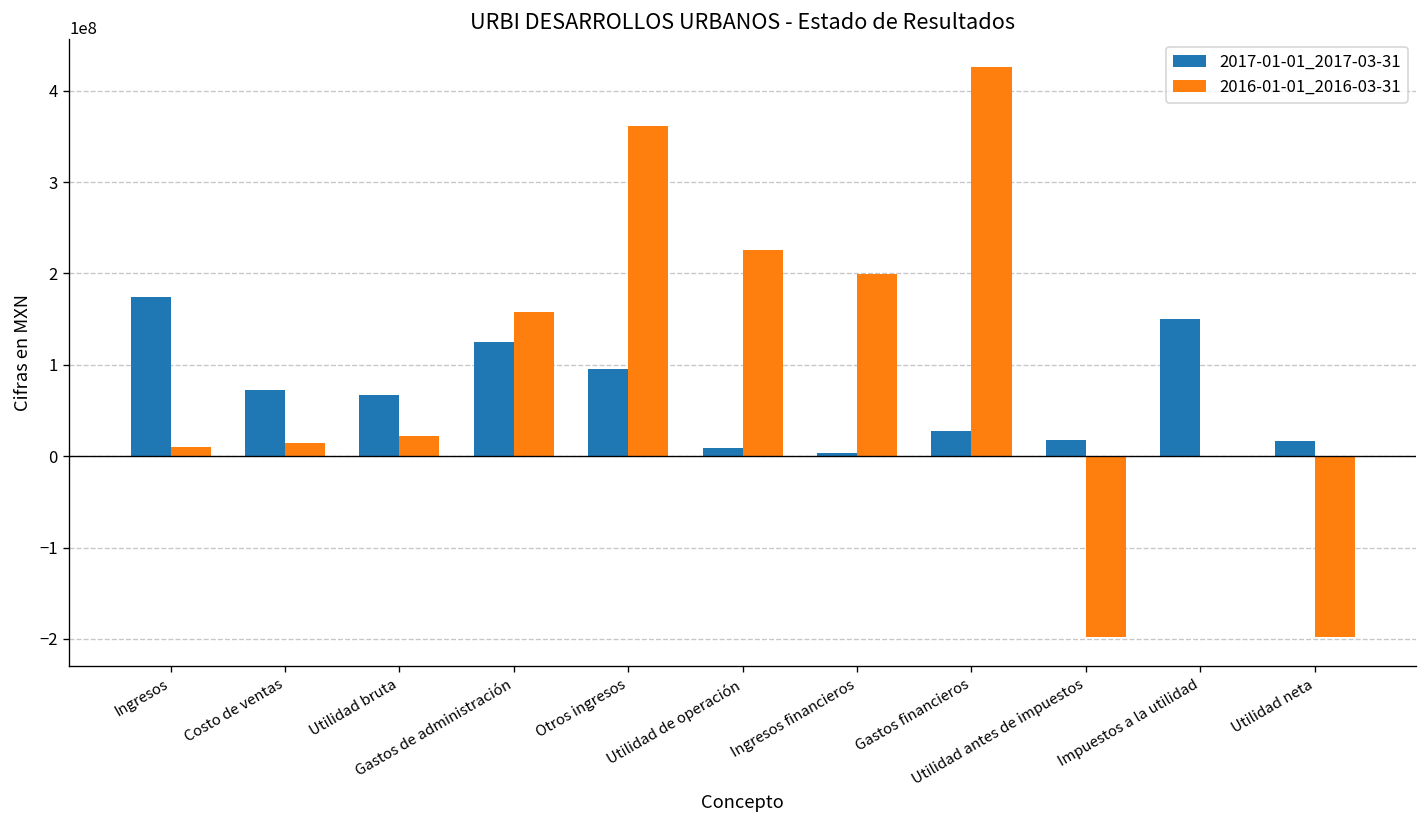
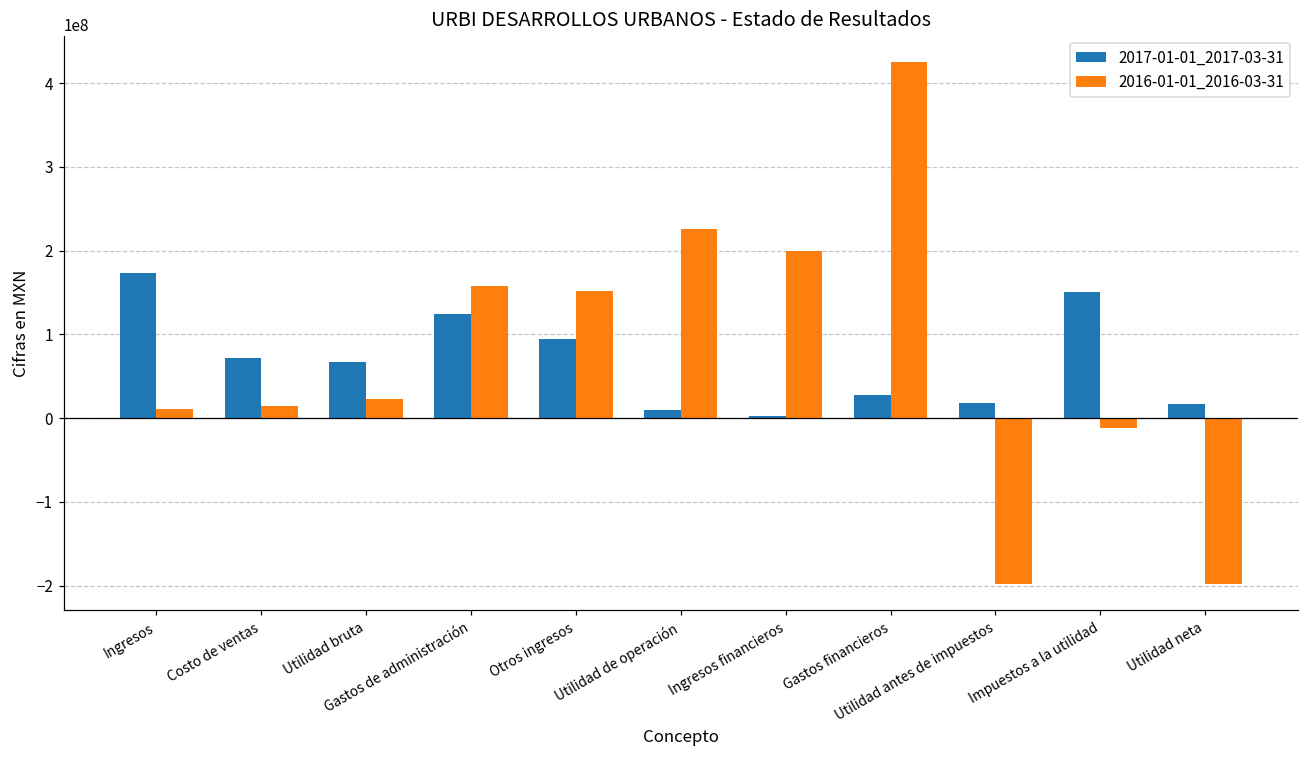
  {
    "2017-01-01_2017-03-31": {
      "Ingresos": 170000000,
      "Costo de ventas": 70000000,
      "Utilidad bruta": 70000000,
      "Gastos de administración": 120000000,
      "Otros ingresos": 90000000,
      "Utilidad de operación": 10000000,
      "Gastos financieros": 30000000,
      "Utilidad antes de impuestos": 20000000,
      "Impuestos a la utilidad": 150000000,
      "Utilidad neta": 20000000
    },
    "2016-01-01_2016-03-31": {
      "Ingresos": 10000000,
      "Costo de ventas": 10000000,
      "Utilidad bruta": 20000000,
      "Gastos de administración": 160000000,
-     "Otros ingresos": 360000000,
+     "Otros ingresos": 150000000,
      "Utilidad de operación": 230000000,
      "Ingresos financieros": 200000000,
      "Gastos financieros": 430000000,
      "Utilidad antes de impuestos": -200000000,
-     "Impuestos a la utilidad": 0,
+     "Impuestos a la utilidad": -10000000,
      "Utilidad neta": -200000000
    }
  }
